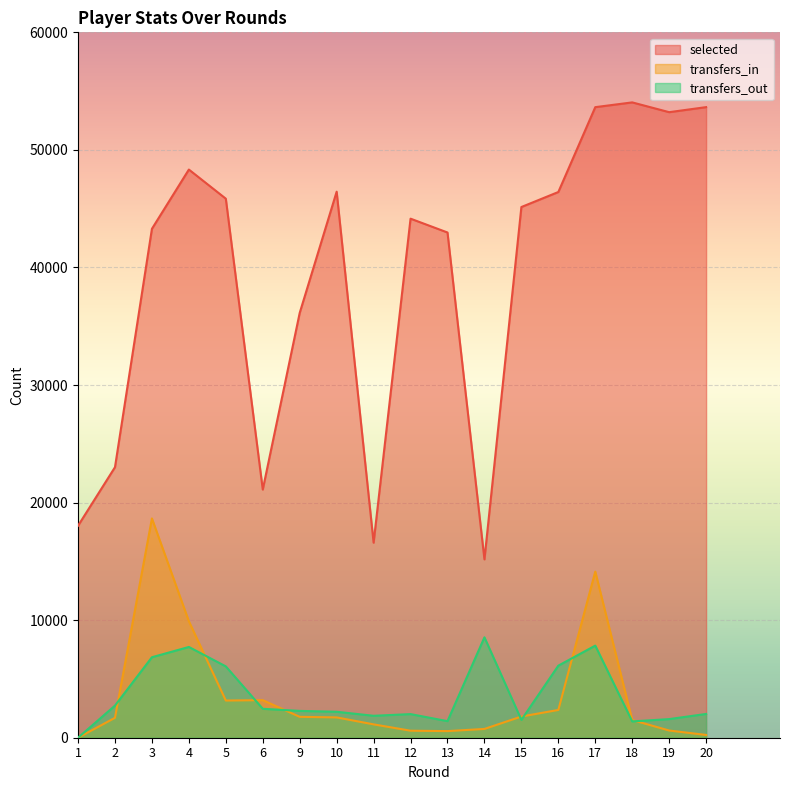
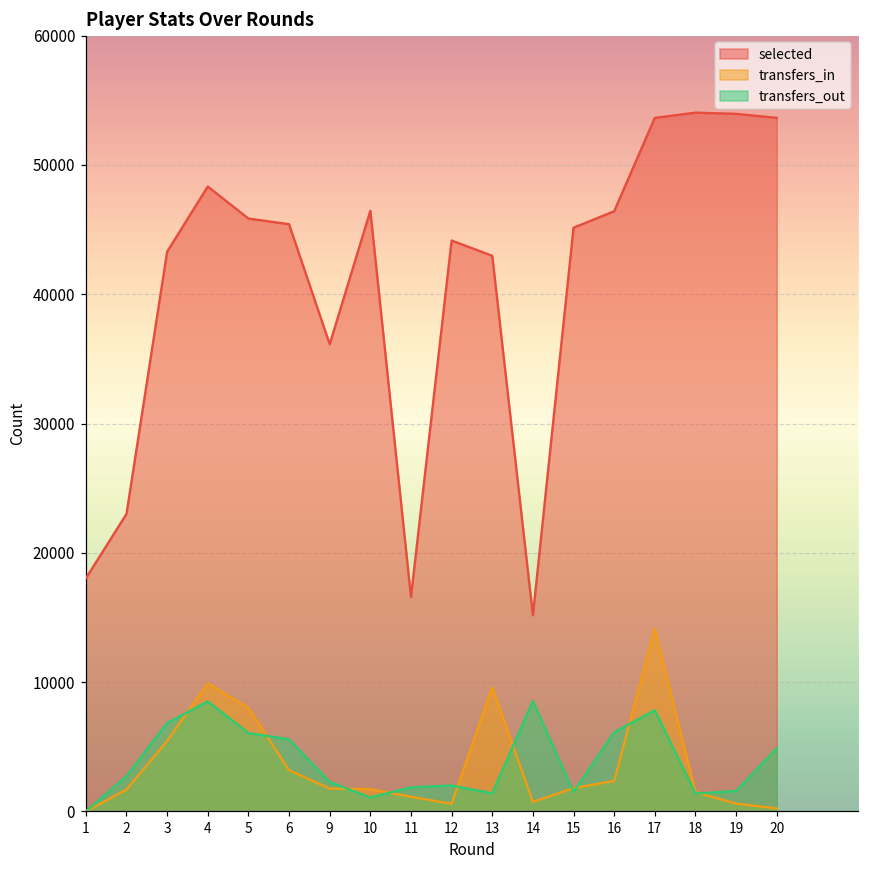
  {
    "selected": {
      "1": 18000,
      "2": 23000,
      "3": 43300,
      "4": 48300,
      "5": 45900,
-     "6": 21100,
+     "6": 45400,
      "9": 36100,
      "10": 46400,
      "11": 16600,
      "12": 44200,
      "13": 43000,
      "14": 15200,
      "15": 45100,
      "16": 46400,
      "17": 53600,
      "18": 54000,
-     "19": 53200,
+     "19": 53900,
      "20": 53600
    },
    "transfers_in": {
      "2": 1700,
-     "3": 18700,
+     "3": 5500,
      "4": 9900,
-     "5": 3200,
+     "5": 8000,
      "6": 3200,
      "9": 1800,
      "10": 1700,
      "11": 1100,
      "12": 600,
-     "13": 600,
+     "13": 9600,
      "14": 700,
      "15": 1800,
      "16": 2400,
      "17": 14100,
      "19": 600,
      "20": 200
    },
    "transfers_out": {
      "2": 2700,
      "3": 6800,
-     "4": 7700,
+     "4": 8500,
      "5": 6100,
-     "6": 2500,
+     "6": 5600,
      "9": 2300,
-     "10": 2200,
+     "10": 1100,
      "11": 1900,
      "12": 2000,
      "13": 1400,
      "14": 8500,
      "15": 1500,
      "16": 6100,
      "17": 7800,
      "19": 1600,
-     "20": 2000
+     "20": 4900
    }
  }
